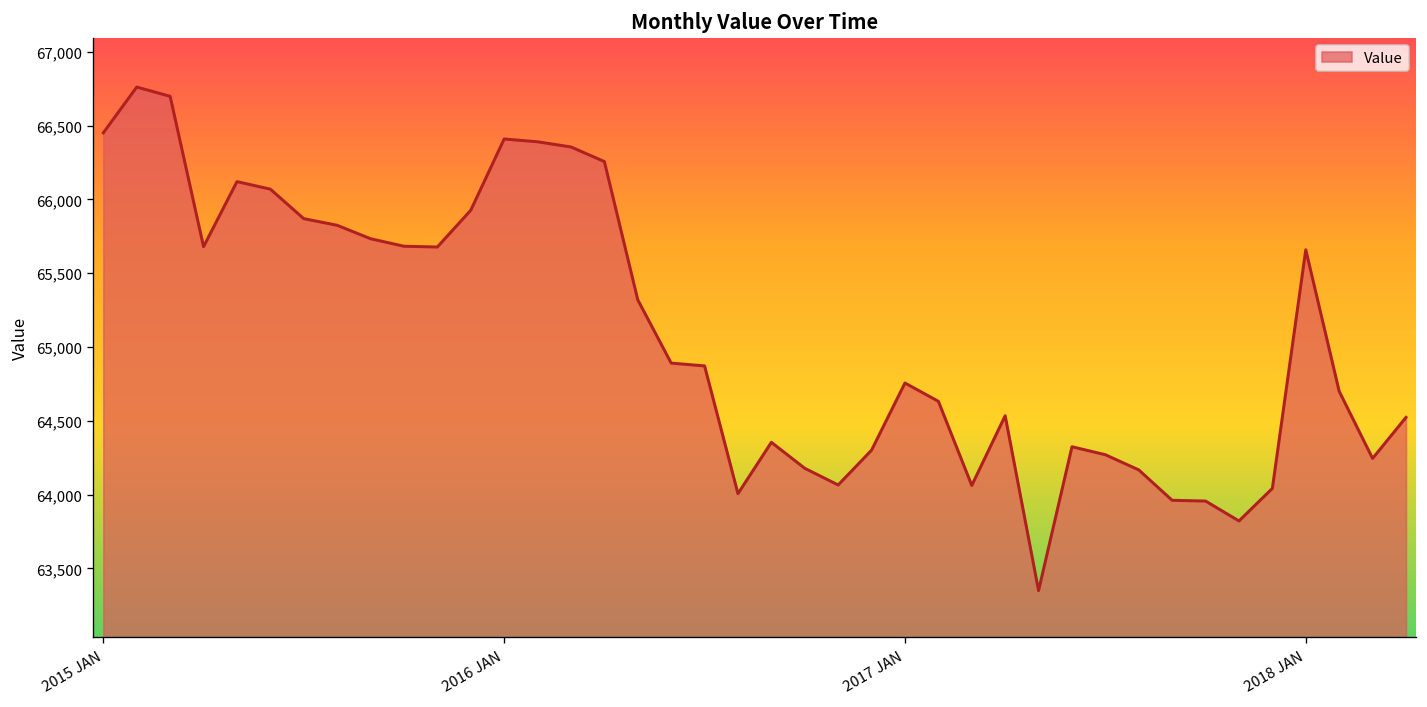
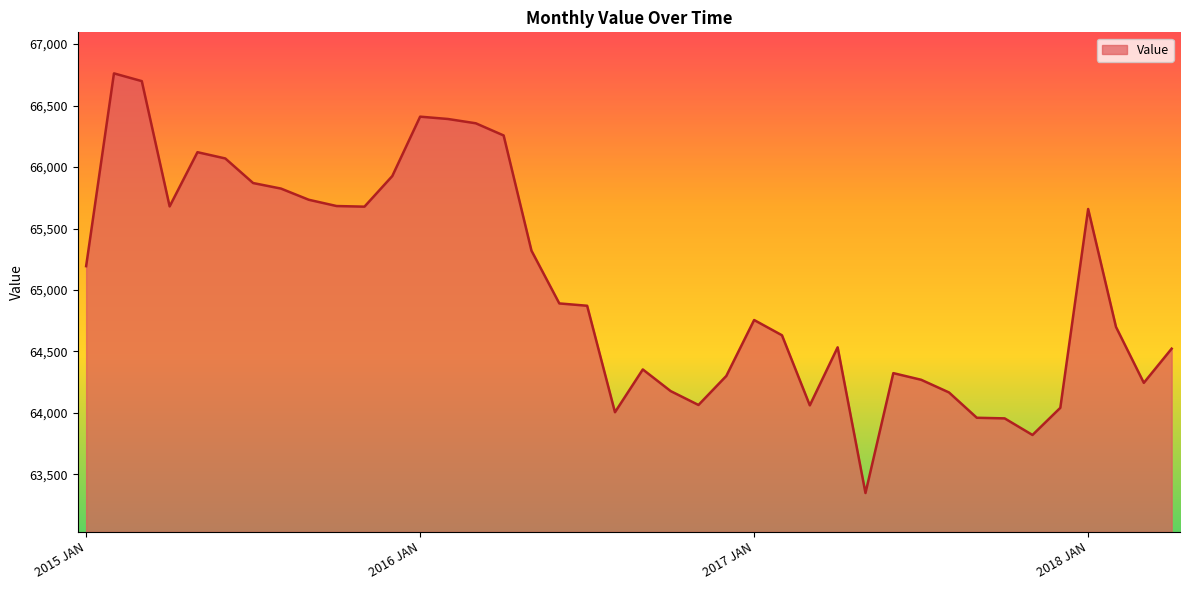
  {
-   "2015 JAN": "66,450",
+   "2015 JAN": "65,190",
    "2016 JAN": "66,410",
    "2017 JAN": "64,760",
    "2018 JAN": "65,660"
  }
